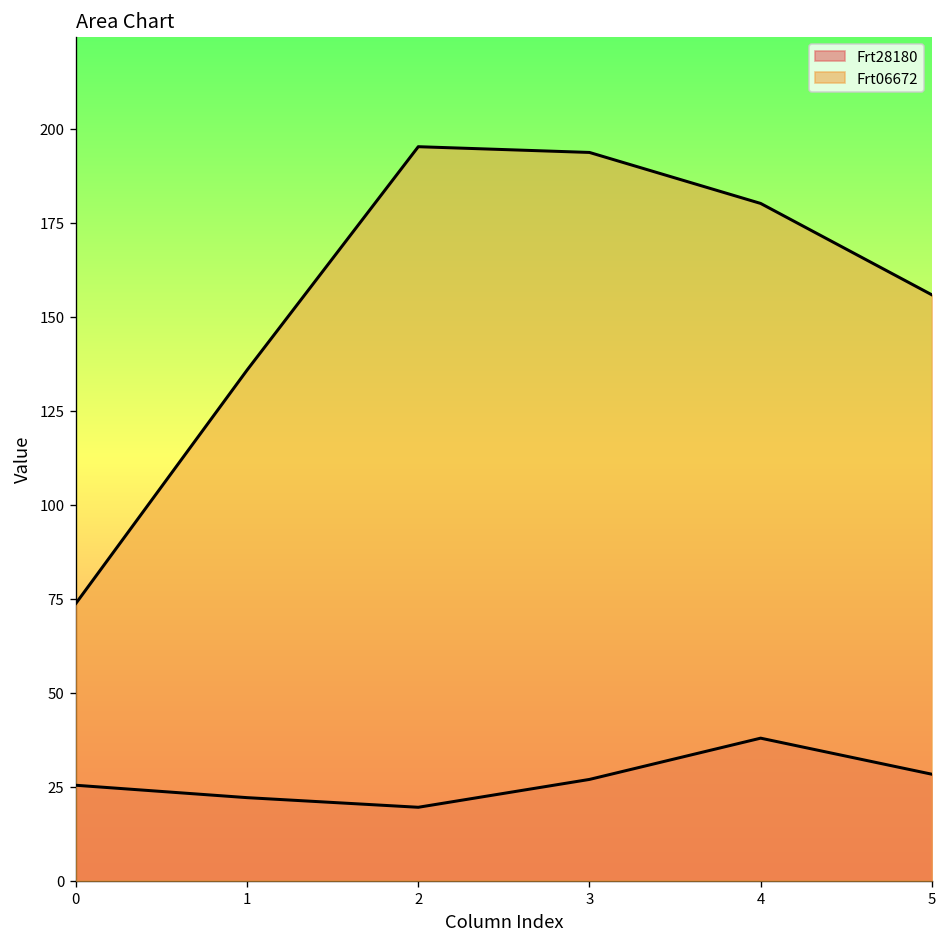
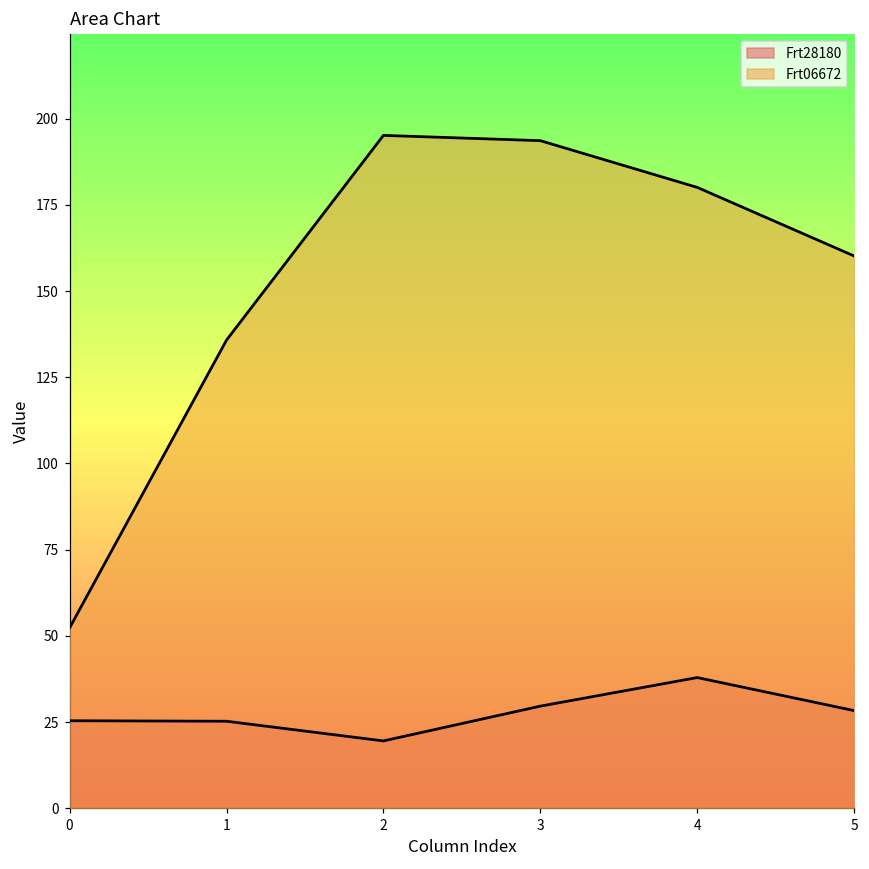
  {
    "Frt28180": {
      "0": 25,
-     "1": 22,
+     "1": 25,
      "2": 20,
-     "3": 27,
+     "3": 30,
      "4": 38,
      "5": 28
    },
    "Frt06672": {
-     "0": 74,
+     "0": 52,
      "1": 136,
      "2": 195,
      "3": 194,
      "4": 180,
-     "5": 156
+     "5": 160
    }
  }
